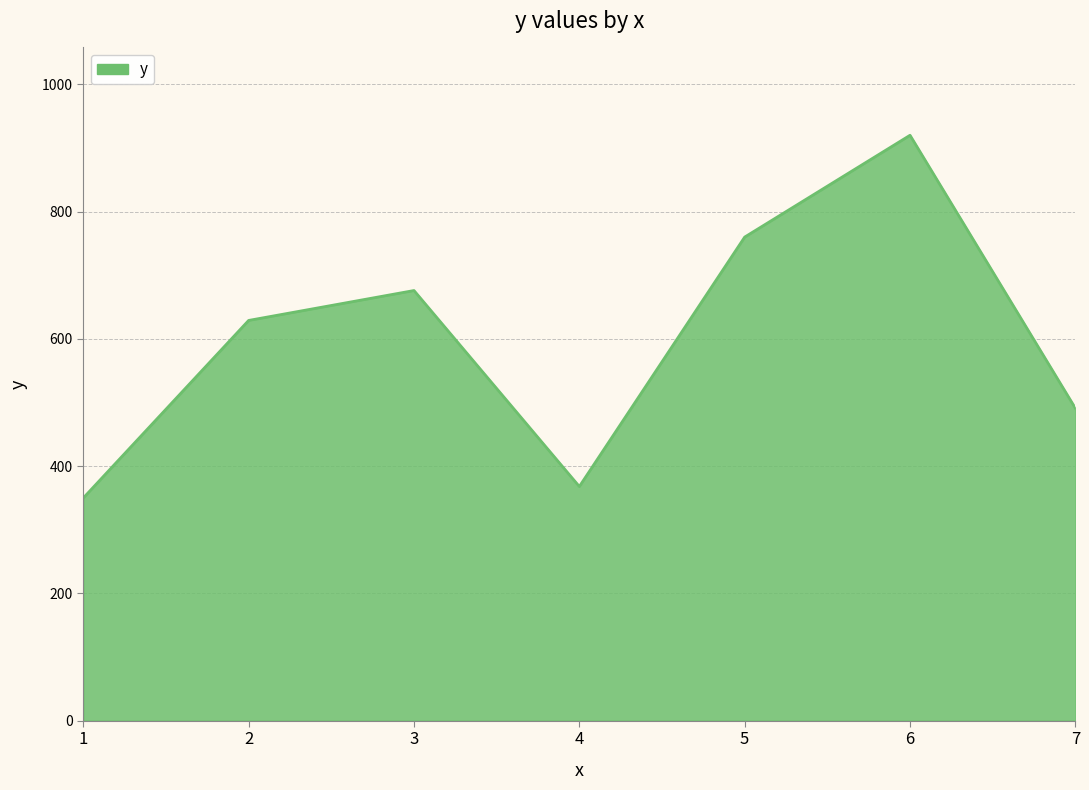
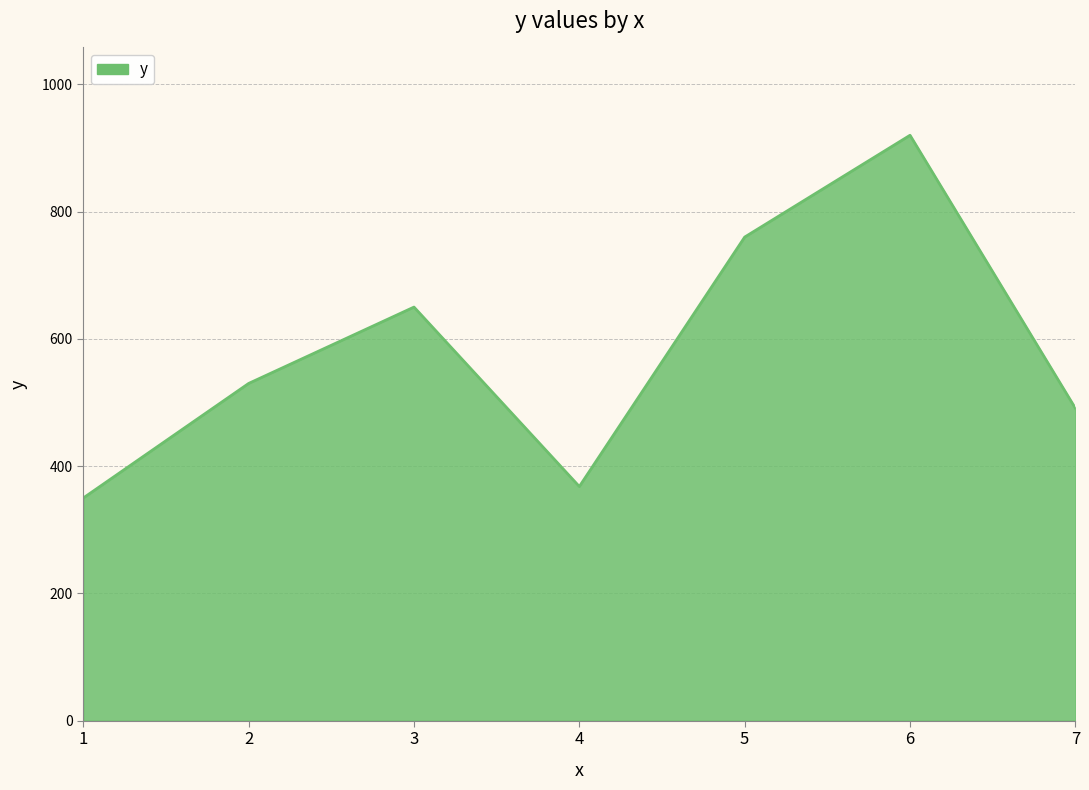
  {
    "1": 350,
-   "2": 630,
-   "3": 680,
+   "2": 530,
+   "3": 650,
    "4": 370,
    "5": 760,
    "6": 920,
    "7": 490
  }
